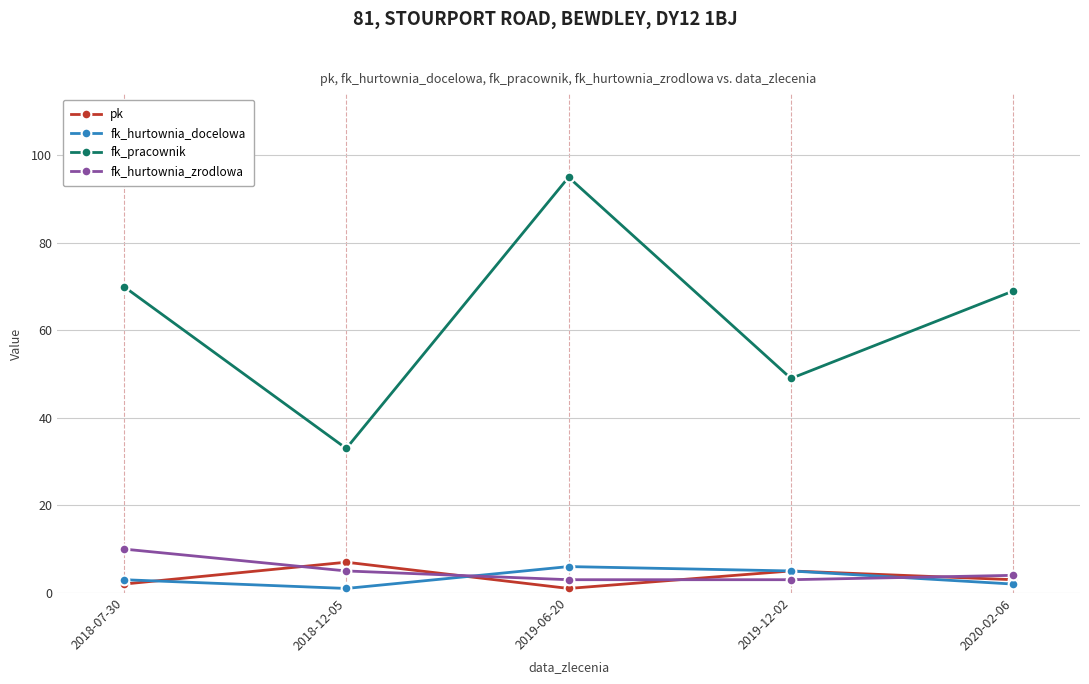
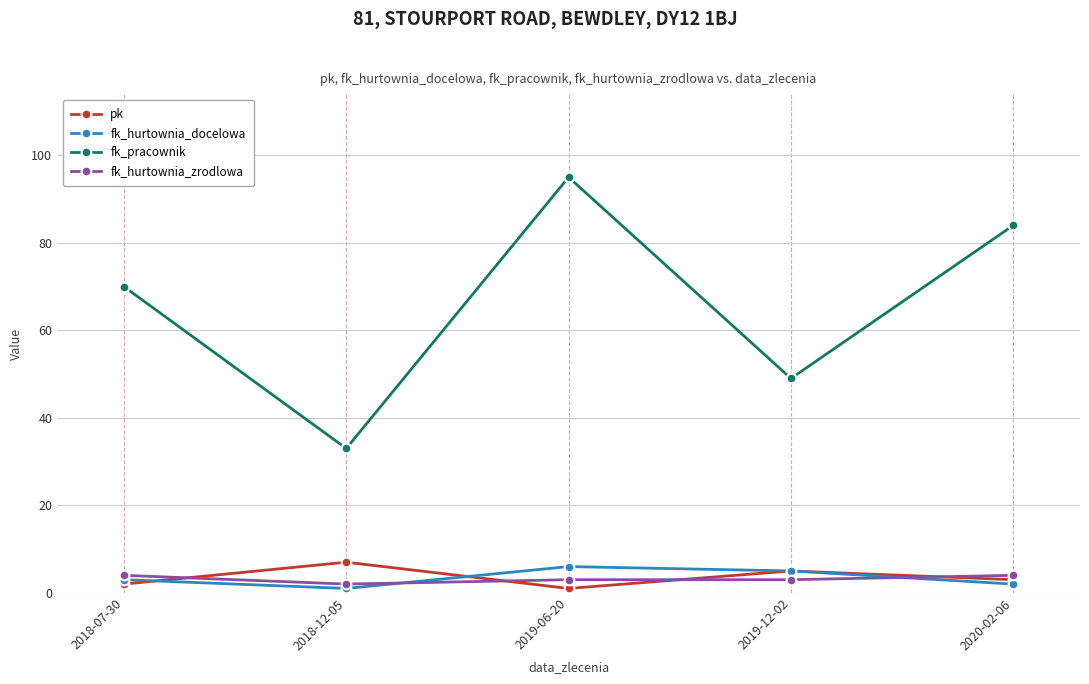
  {
    "pk": {
      "2018-07-30": 2,
      "2018-12-05": 7,
      "2019-06-20": 1,
      "2020-02-06": 3
    },
    "fk_hurtownia_docelowa": {
      "2018-07-30": 3,
      "2018-12-05": 1,
      "2019-06-20": 6,
      "2020-02-06": 2
    },
    "fk_pracownik": {
      "2018-07-30": 70,
      "2018-12-05": 33,
      "2019-06-20": 95,
      "2019-12-02": 49,
-     "2020-02-06": 69
+     "2020-02-06": 84
    },
    "fk_hurtownia_zrodlowa": {
-     "2018-07-30": 10,
-     "2018-12-05": 5,
+     "2018-07-30": 4,
+     "2018-12-05": 2,
      "2019-06-20": 3,
      "2019-12-02": 3,
      "2020-02-06": 4
    }
  }
